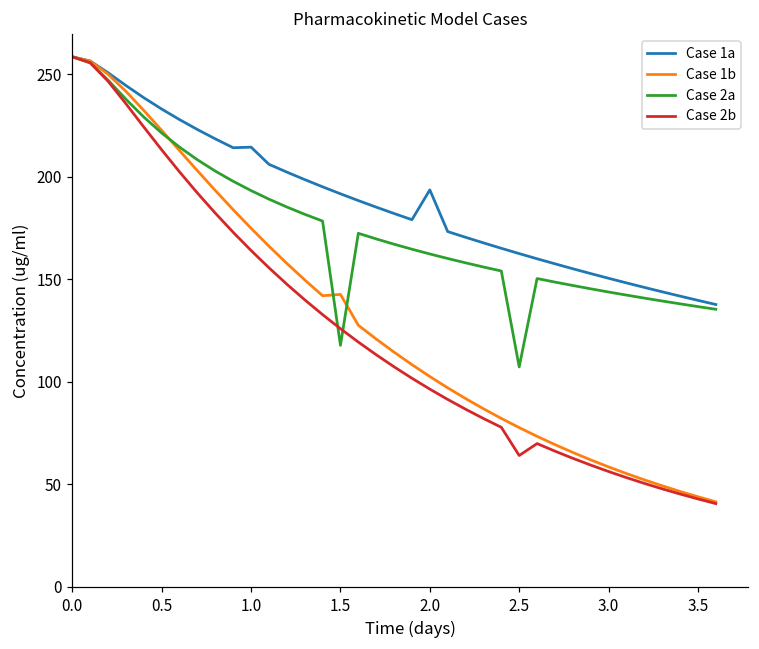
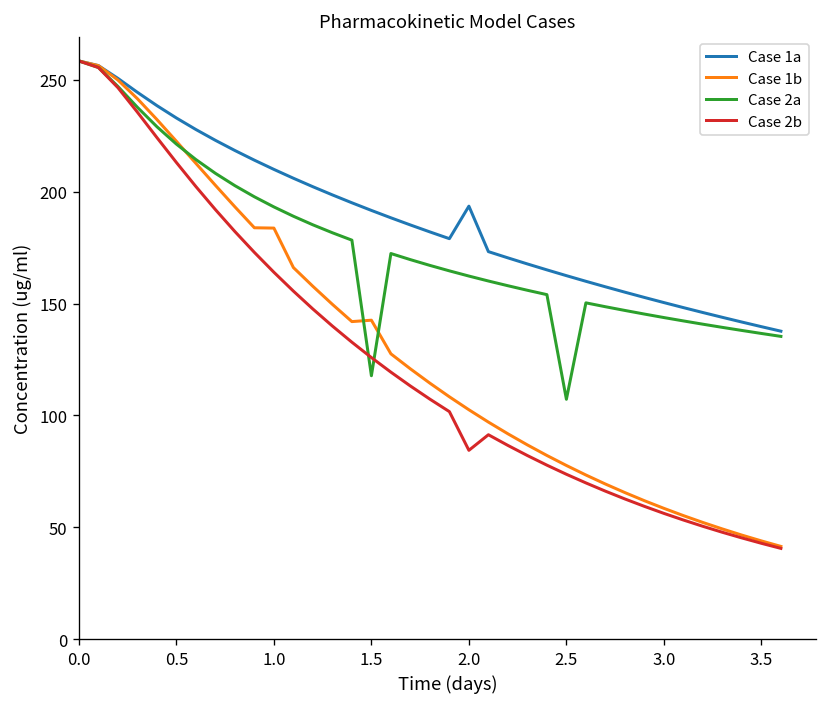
  {
    "Case 1a": {
      "0.5": 233,
-     "1.0": 214,
+     "1.0": 210,
      "1.5": 192,
      "2.0": 194,
      "2.5": 162,
      "3.0": 150,
      "3.5": 140
    },
    "Case 1b": {
-     "1.0": 175,
+     "1.0": 184,
      "1.5": 143,
      "2.0": 103,
      "2.5": 78,
      "3.0": 58
    },
    "Case 2a": {
      "1.0": 193,
      "1.5": 118,
      "2.0": 162,
      "2.5": 107,
      "3.0": 144,
      "3.5": 137
    },
    "Case 2b": {
      "0.5": 213,
      "1.0": 164,
      "1.5": 126,
-     "2.0": 96,
-     "2.5": 64,
+     "2.0": 84,
+     "2.5": 74,
      "3.0": 56
    }
  }
